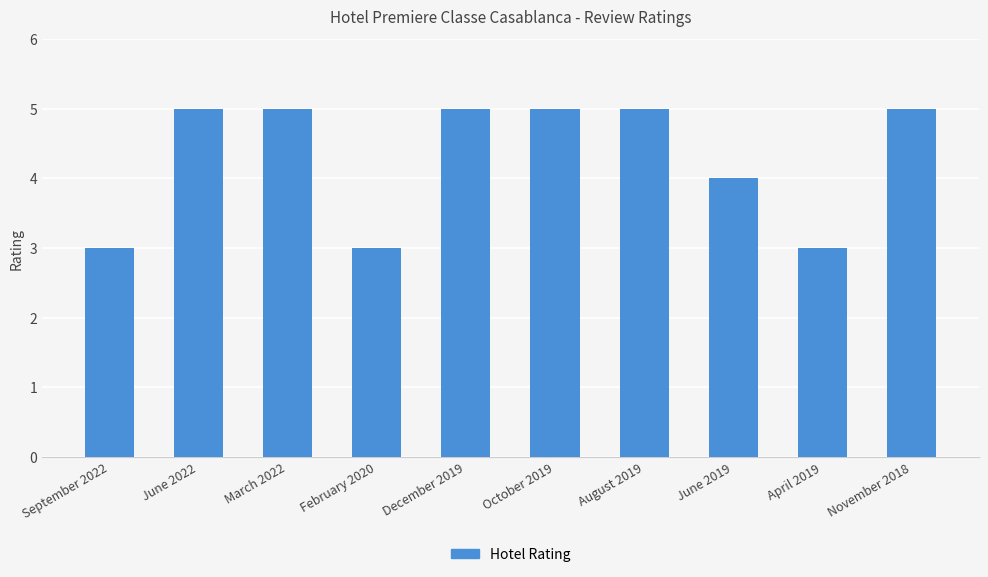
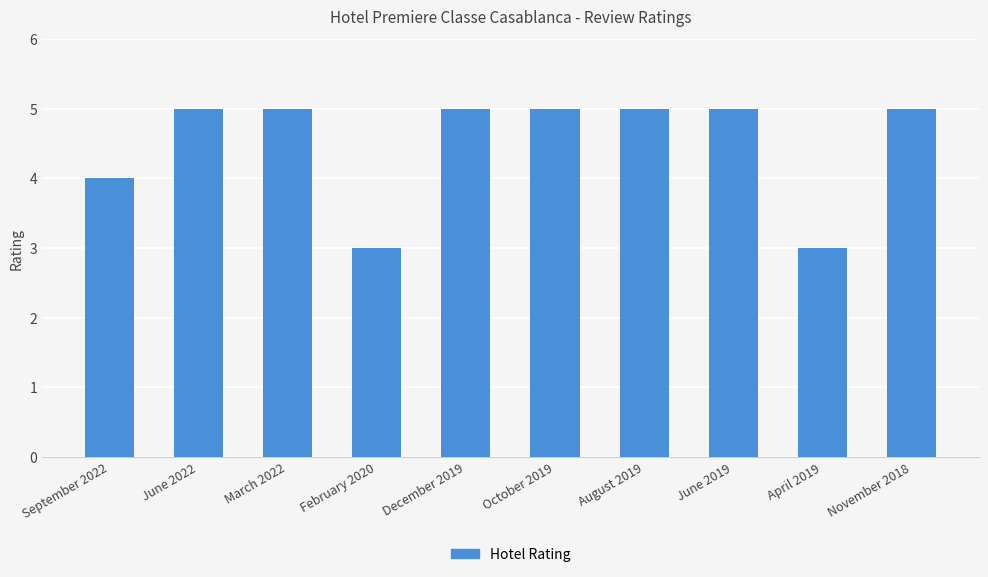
  {
-   "September 2022": 3,
+   "September 2022": 4,
    "June 2022": 5,
    "March 2022": 5,
    "February 2020": 3,
    "December 2019": 5,
    "October 2019": 5,
    "August 2019": 5,
-   "June 2019": 4,
+   "June 2019": 5,
    "April 2019": 3,
    "November 2018": 5
  }
